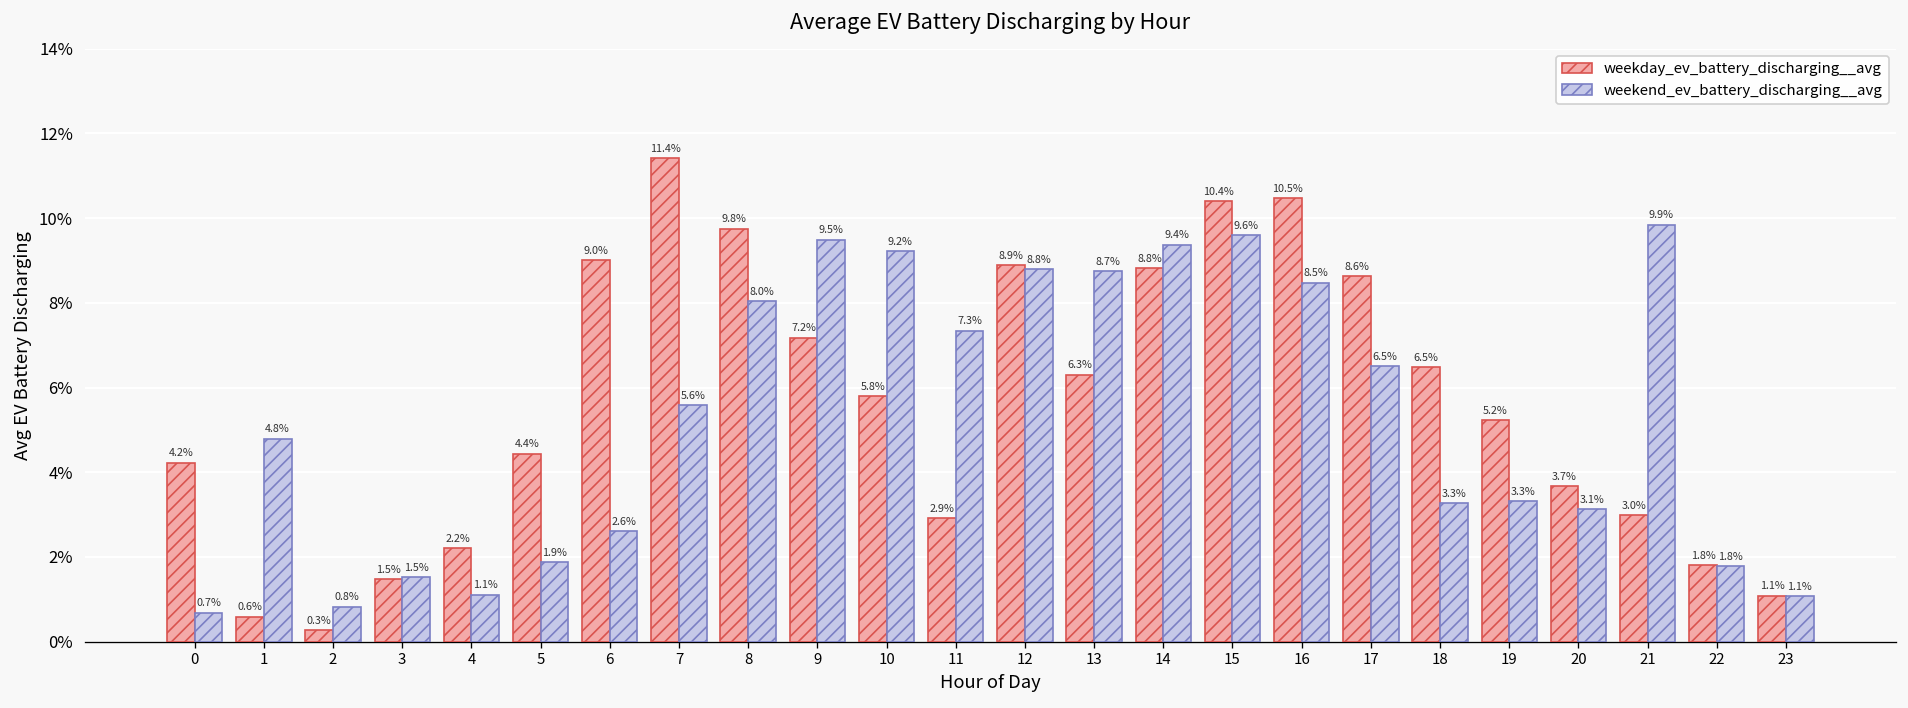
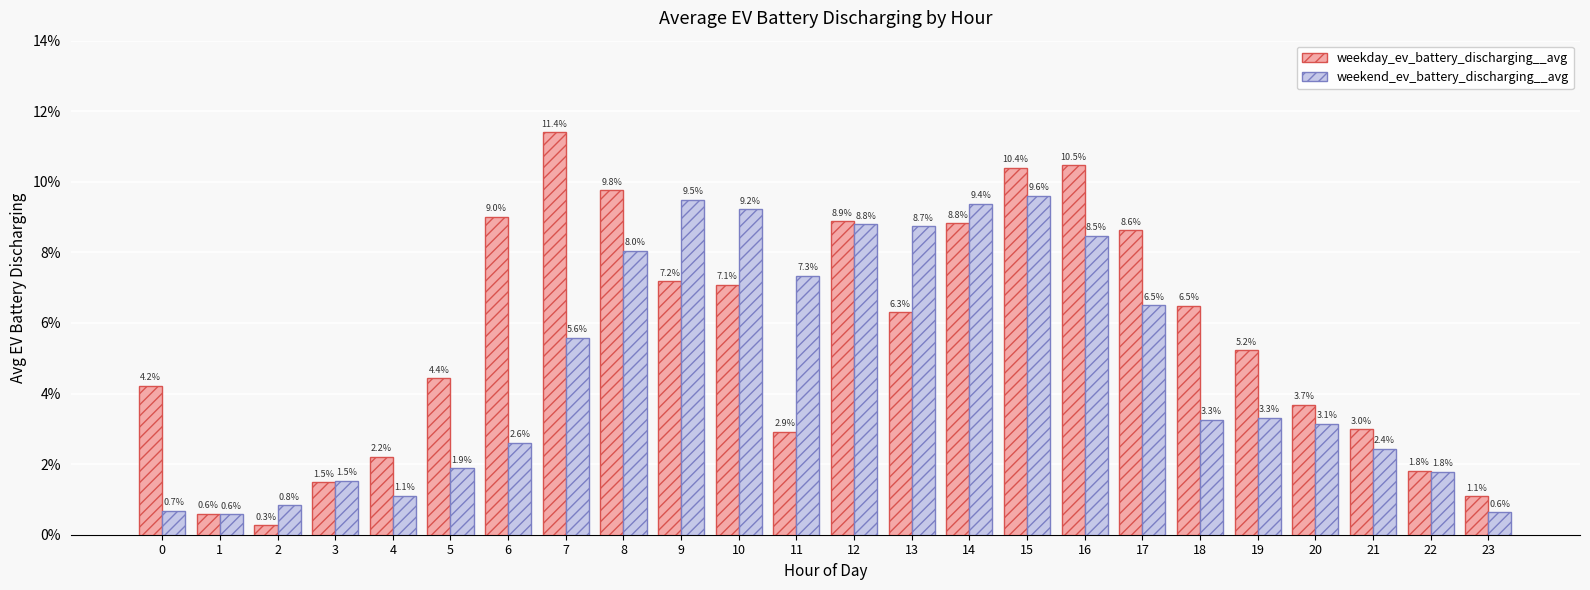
  {
    "weekday_ev_battery_discharging__avg": {
      "0": "4.2%",
      "1": "0.6%",
      "2": "0.3%",
      "3": "1.5%",
      "4": "2.2%",
      "5": "4.4%",
      "6": "9.0%",
      "7": "11.4%",
      "8": "9.8%",
      "9": "7.2%",
-     "10": "5.8%",
+     "10": "7.1%",
      "11": "2.9%",
      "12": "8.9%",
      "13": "6.3%",
      "14": "8.8%",
      "15": "10.4%",
      "16": "10.5%",
      "17": "8.6%",
      "18": "6.5%",
      "19": "5.2%",
      "20": "3.7%",
      "21": "3.0%",
      "22": "1.8%",
      "23": "1.1%"
    },
    "weekend_ev_battery_discharging__avg": {
      "0": "0.7%",
-     "1": "4.8%",
+     "1": "0.6%",
      "2": "0.8%",
      "3": "1.5%",
      "4": "1.1%",
      "5": "1.9%",
      "6": "2.6%",
      "7": "5.6%",
      "8": "8.0%",
      "9": "9.5%",
      "10": "9.2%",
      "11": "7.3%",
      "12": "8.8%",
      "13": "8.7%",
      "14": "9.4%",
      "15": "9.6%",
      "16": "8.5%",
      "17": "6.5%",
      "18": "3.3%",
      "19": "3.3%",
      "20": "3.1%",
-     "21": "9.9%",
+     "21": "2.4%",
      "22": "1.8%",
-     "23": "1.1%"
+     "23": "0.6%"
    }
  }
